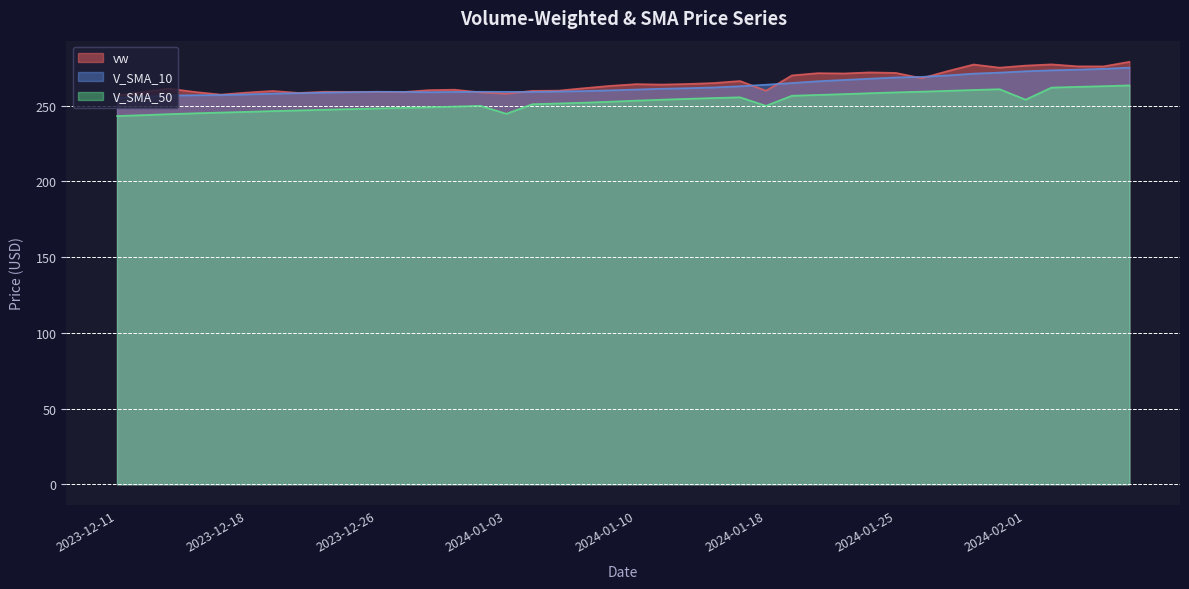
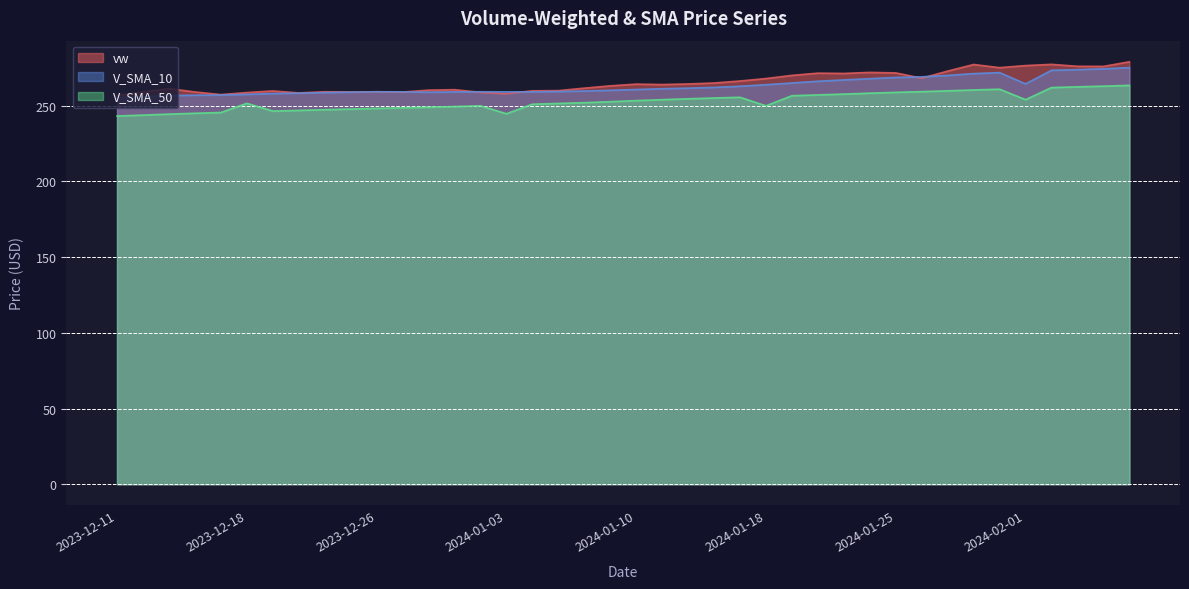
  {
    "vw": {
      "2024-01-10": 264,
-     "2024-01-18": 260,
+     "2024-01-18": 268,
      "2024-01-25": 272,
      "2024-02-01": 276
    },
    "V_SMA_10": {
      "2024-01-10": 261,
      "2024-01-18": 264,
      "2024-01-25": 269,
-     "2024-02-01": 273
+     "2024-02-01": 264
    },
    "V_SMA_50": {
      "2023-12-11": 243,
-     "2023-12-18": 246,
+     "2023-12-18": 251,
      "2023-12-26": 248,
      "2024-01-03": 245,
      "2024-01-10": 253,
      "2024-01-18": 250,
      "2024-01-25": 259,
      "2024-02-01": 254
    }
  }
